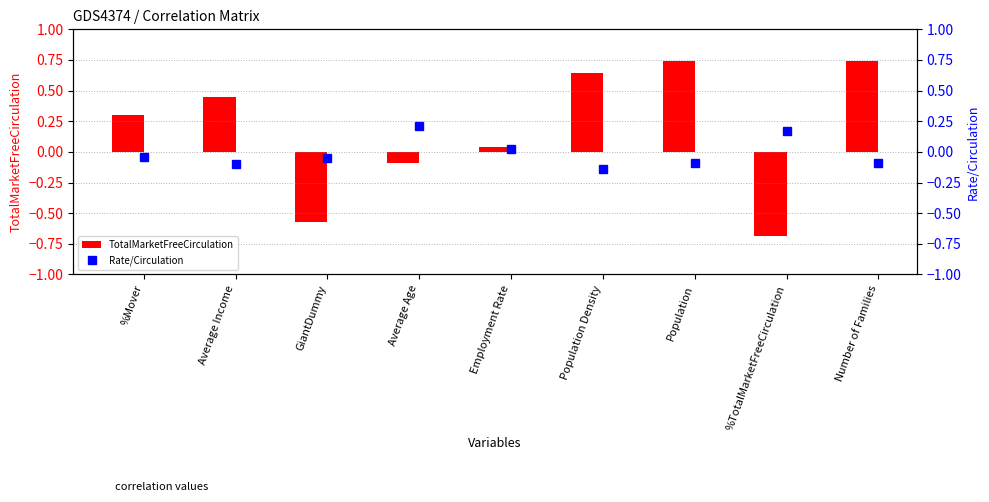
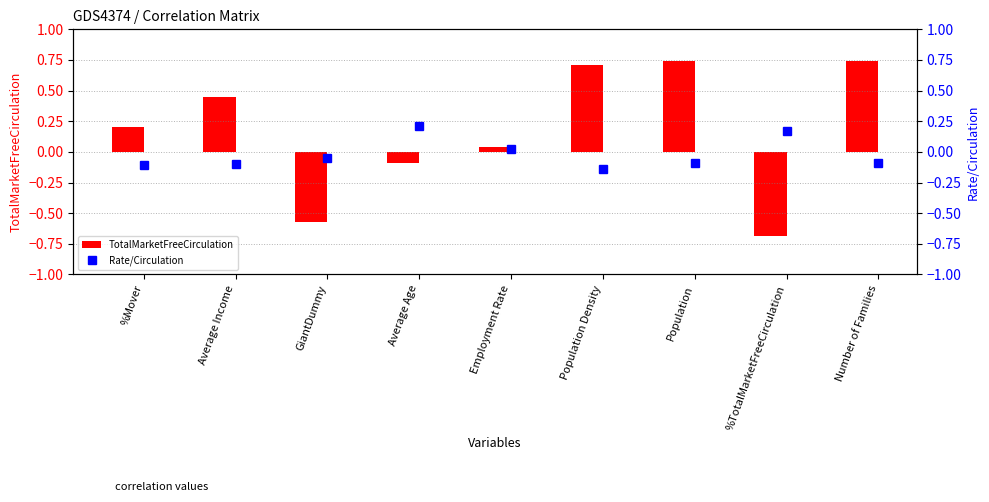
  {
    "TotalMarketFreeCirculation": {
-     "%Mover": 0.3,
+     "%Mover": 0.2,
      "Average Income": 0.45,
      "GiantDummy": -0.57,
      "Average Age": -0.09,
      "Employment Rate": 0.04,
-     "Population Density": 0.64,
+     "Population Density": 0.71,
      "Population": 0.74,
      "%TotalMarketFreeCirculation": -0.69,
      "Number of Families": 0.74
    },
    "Rate/Circulation": {
-     "%Mover": -0.04,
+     "%Mover": -0.11,
      "Average Income": -0.10,
      "GiantDummy": -0.05,
      "Average Age": 0.21,
      "Employment Rate": 0.02,
      "Population Density": -0.14,
      "Population": -0.09,
      "%TotalMarketFreeCirculation": 0.17,
      "Number of Families": -0.09
    }
  }
